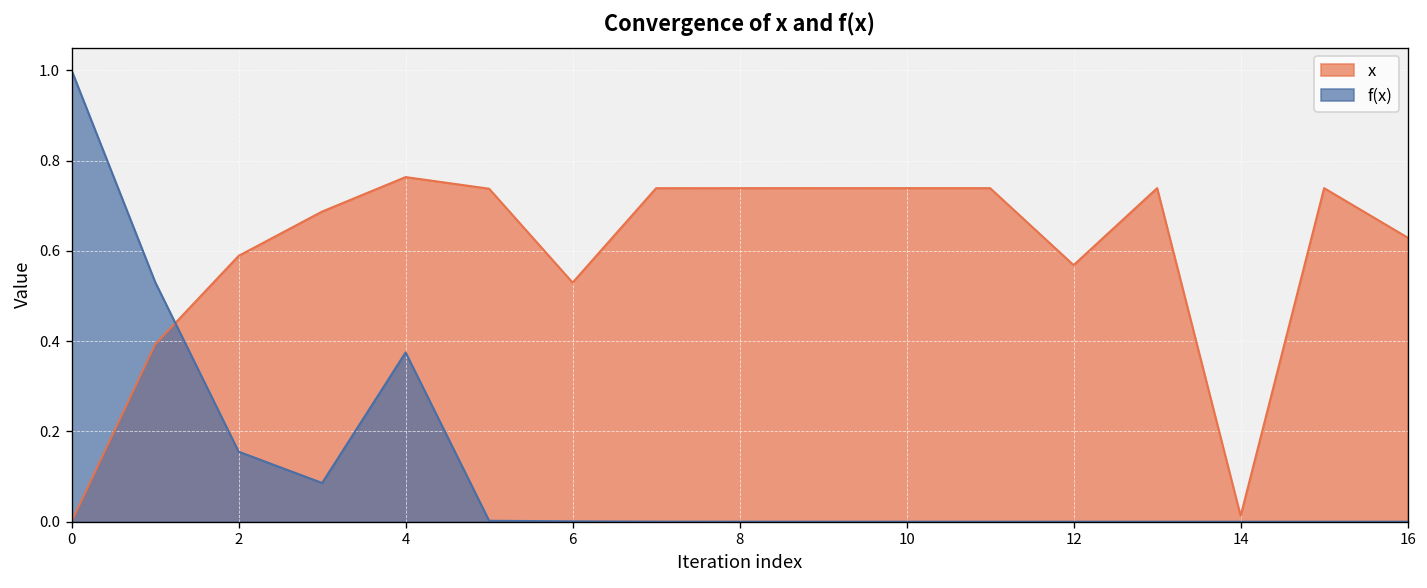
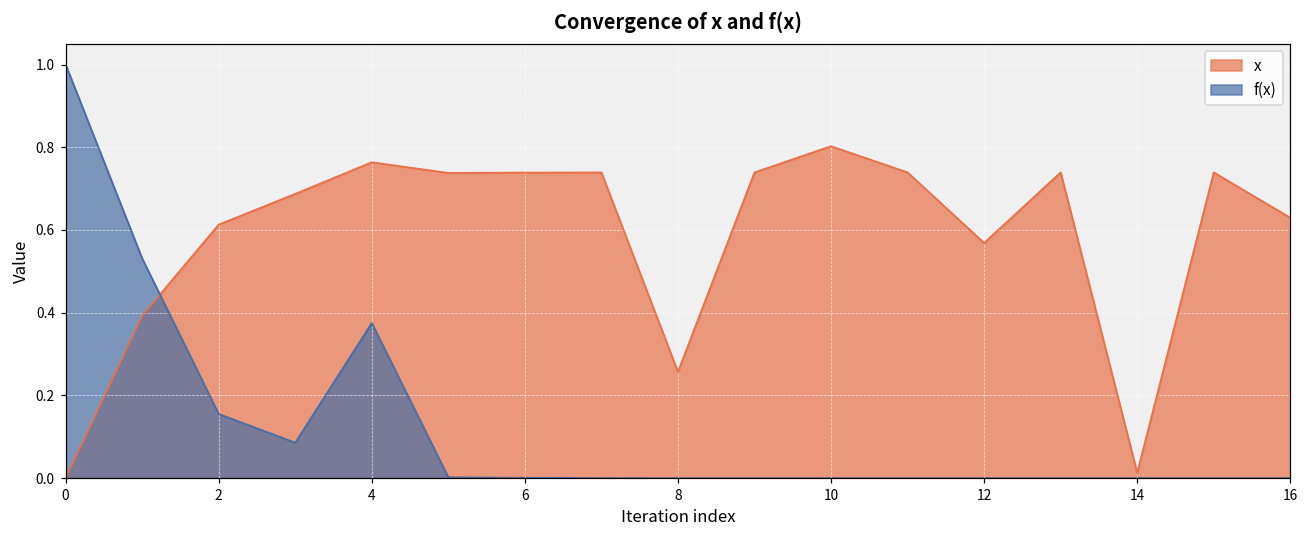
  {
    "x": {
      "0": 0.00,
-     "2": 0.59,
+     "2": 0.61,
      "4": 0.76,
-     "6": 0.53,
-     "8": 0.74,
-     "10": 0.74,
+     "6": 0.74,
+     "8": 0.26,
+     "10": 0.80,
      "12": 0.57,
      "14": 0.01,
      "16": 0.63
    },
    "f(x)": {
      "0": 1.00,
      "2": 0.16,
      "4": 0.38,
      "6": 0.00,
      "8": 0.00,
      "10": 0.00,
      "12": 0.00,
      "14": 0.00,
      "16": 0.00
    }
  }
